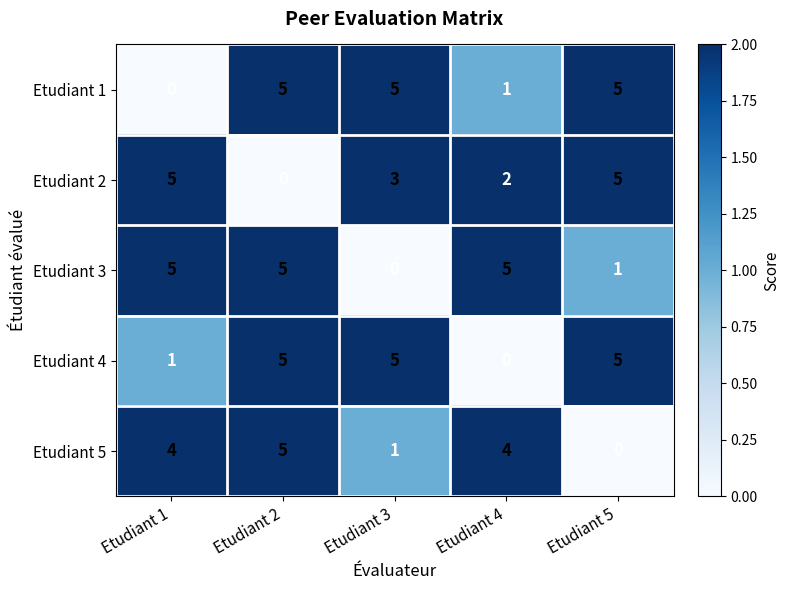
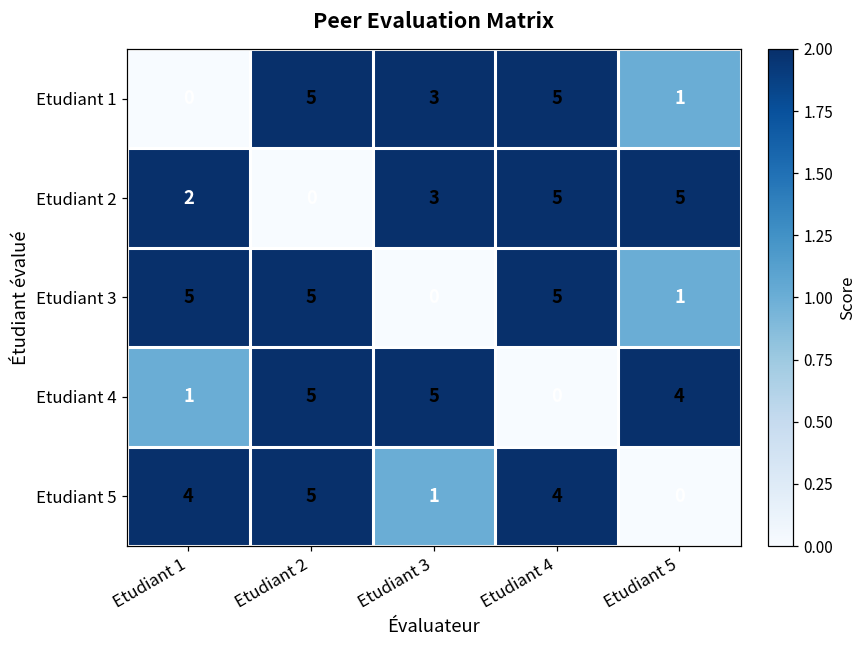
  {
    "Etudiant 1": {
      "Etudiant 2": 5,
-     "Etudiant 3": 5,
-     "Etudiant 4": 1,
-     "Etudiant 5": 5
+     "Etudiant 3": 3,
+     "Etudiant 4": 5,
+     "Etudiant 5": 1
    },
    "Etudiant 2": {
-     "Etudiant 1": 5,
+     "Etudiant 1": 2,
      "Etudiant 3": 3,
-     "Etudiant 4": 2,
+     "Etudiant 4": 5,
      "Etudiant 5": 5
    },
    "Etudiant 3": {
      "Etudiant 1": 5,
      "Etudiant 2": 5,
      "Etudiant 4": 5,
      "Etudiant 5": 1
    },
    "Etudiant 4": {
      "Etudiant 1": 1,
      "Etudiant 2": 5,
      "Etudiant 3": 5,
-     "Etudiant 5": 5
+     "Etudiant 5": 4
    },
    "Etudiant 5": {
      "Etudiant 1": 4,
      "Etudiant 2": 5,
      "Etudiant 3": 1,
      "Etudiant 4": 4
    }
  }
